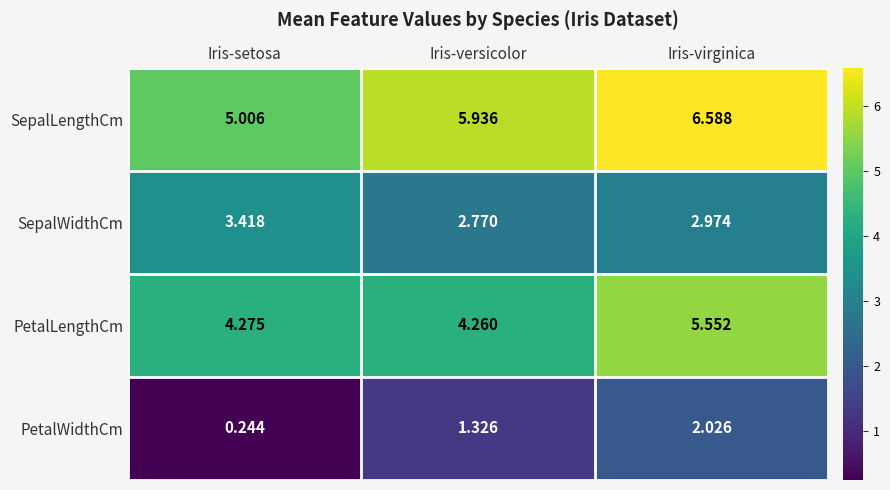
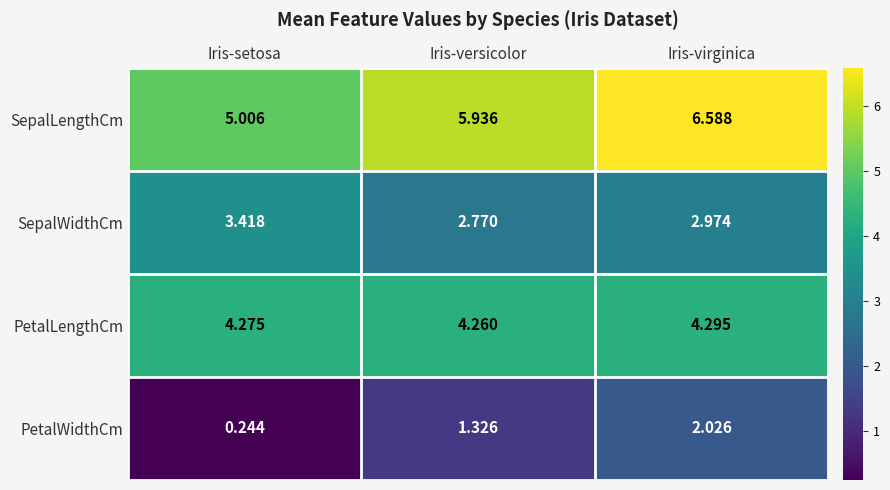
  {
    "SepalLengthCm": {
      "Iris-setosa": 5.006,
      "Iris-versicolor": 5.936,
      "Iris-virginica": 6.588
    },
    "SepalWidthCm": {
      "Iris-setosa": 3.418,
      "Iris-versicolor": 2.770,
      "Iris-virginica": 2.974
    },
    "PetalLengthCm": {
      "Iris-setosa": 4.275,
      "Iris-versicolor": 4.260,
-     "Iris-virginica": 5.552
+     "Iris-virginica": 4.295
    },
    "PetalWidthCm": {
      "Iris-setosa": 0.244,
      "Iris-versicolor": 1.326,
      "Iris-virginica": 2.026
    }
  }
